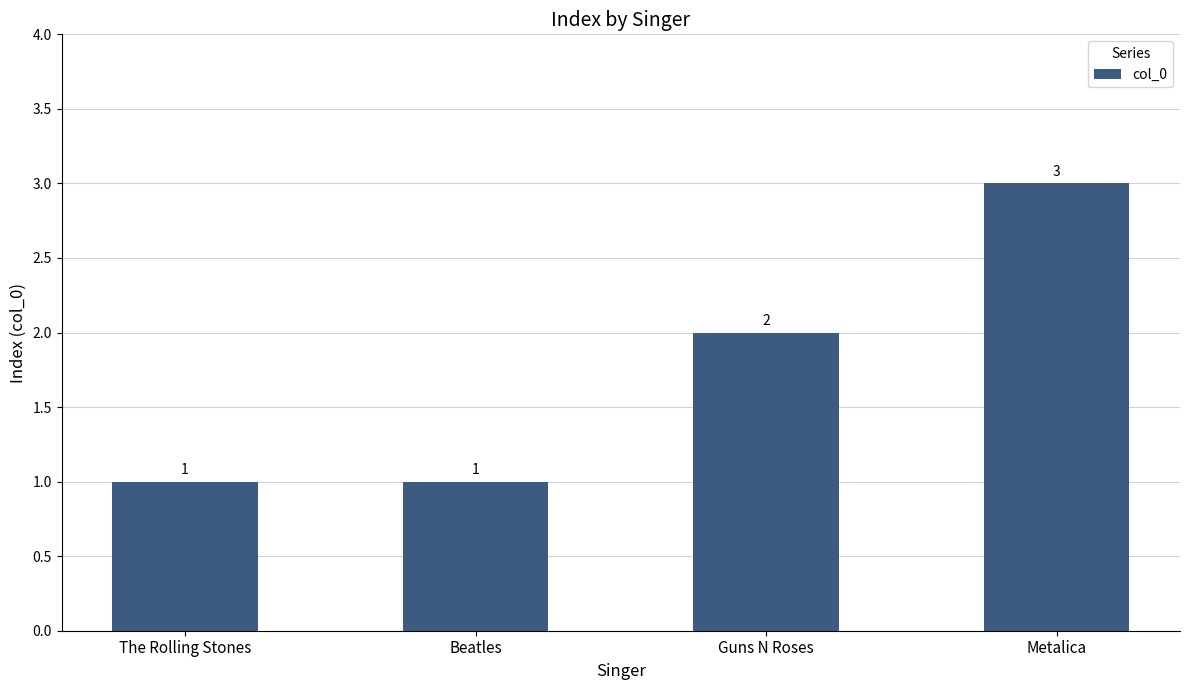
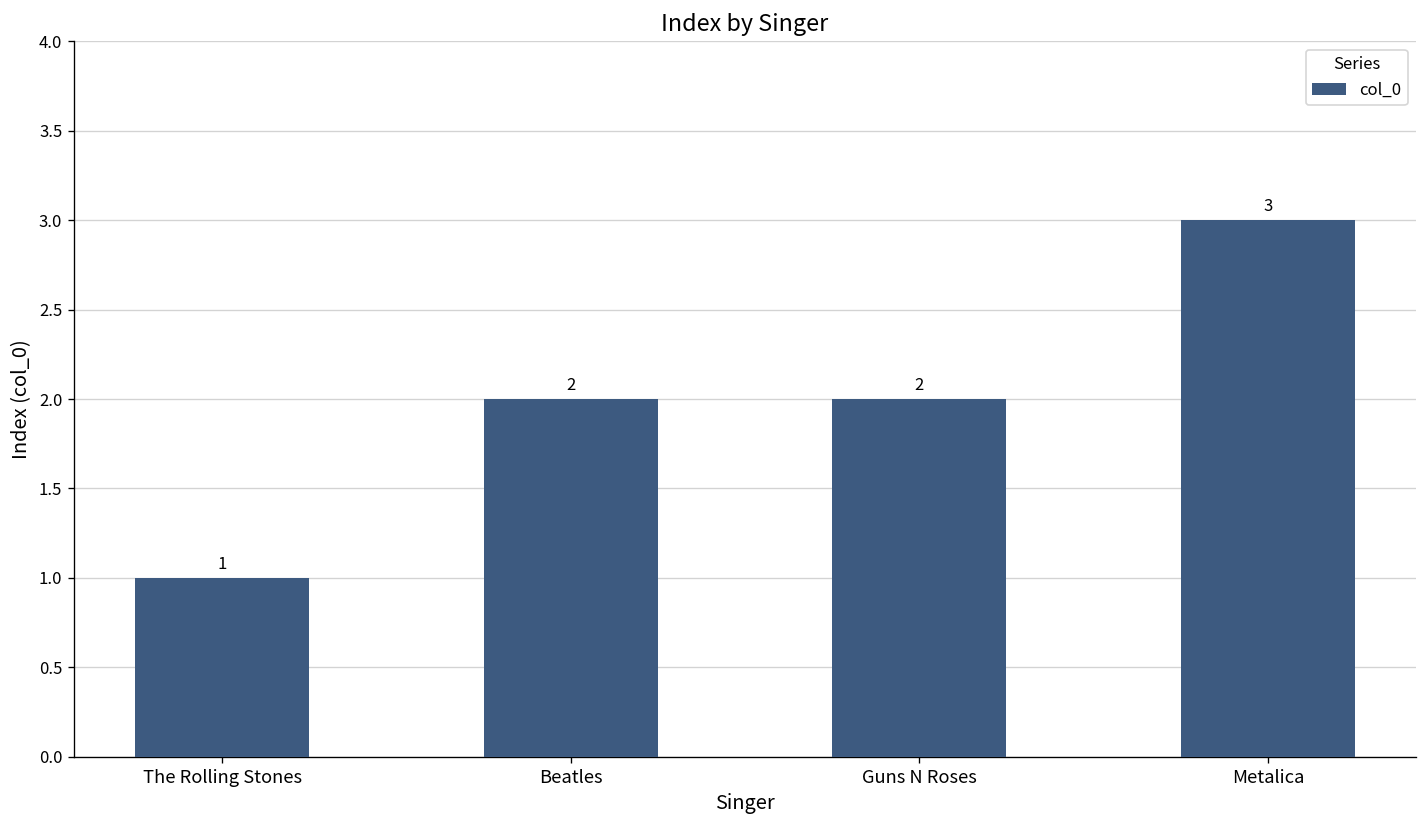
  {
    "The Rolling Stones": 1,
-   "Beatles": 1,
+   "Beatles": 2,
    "Guns N Roses": 2,
    "Metalica": 3
  }
